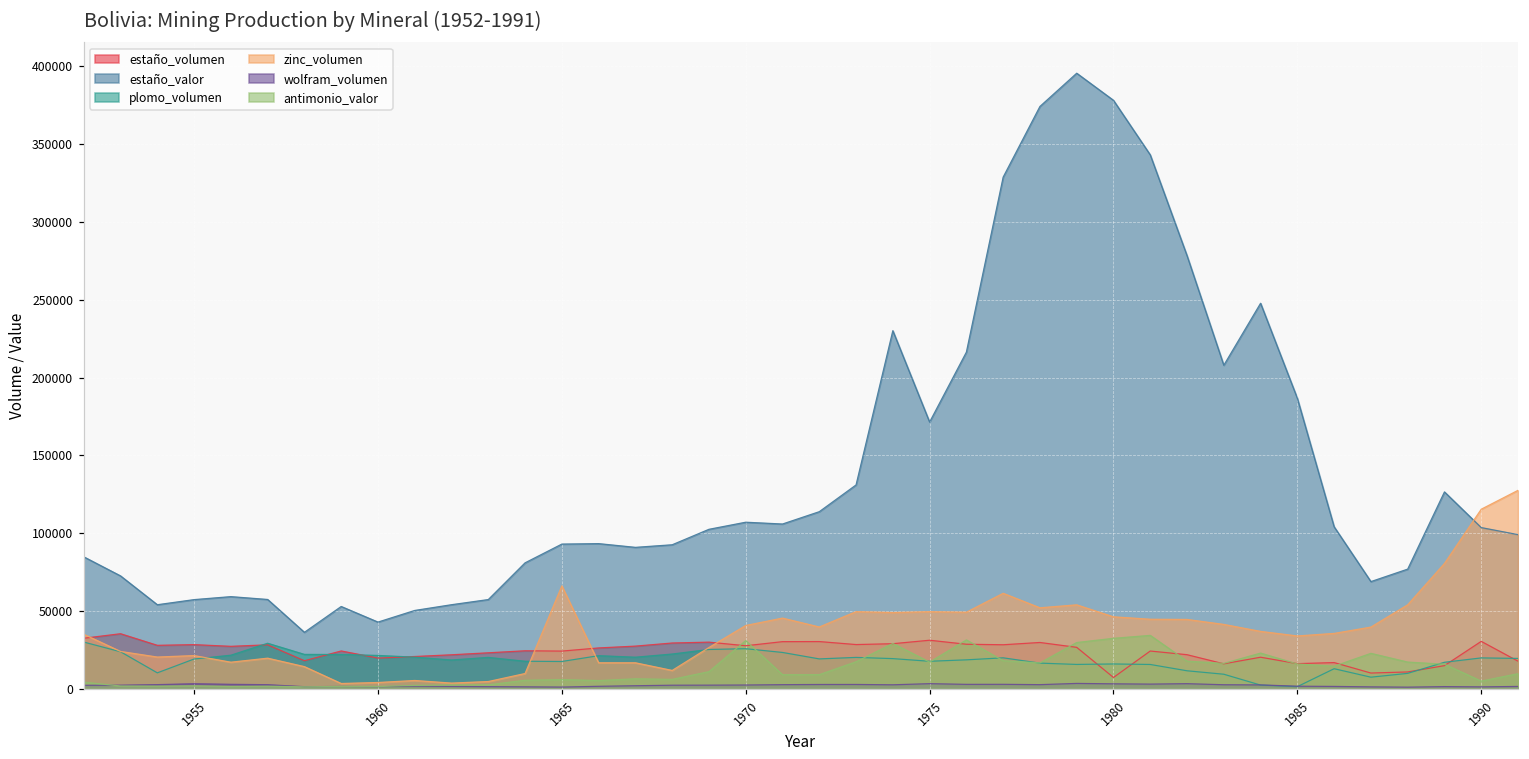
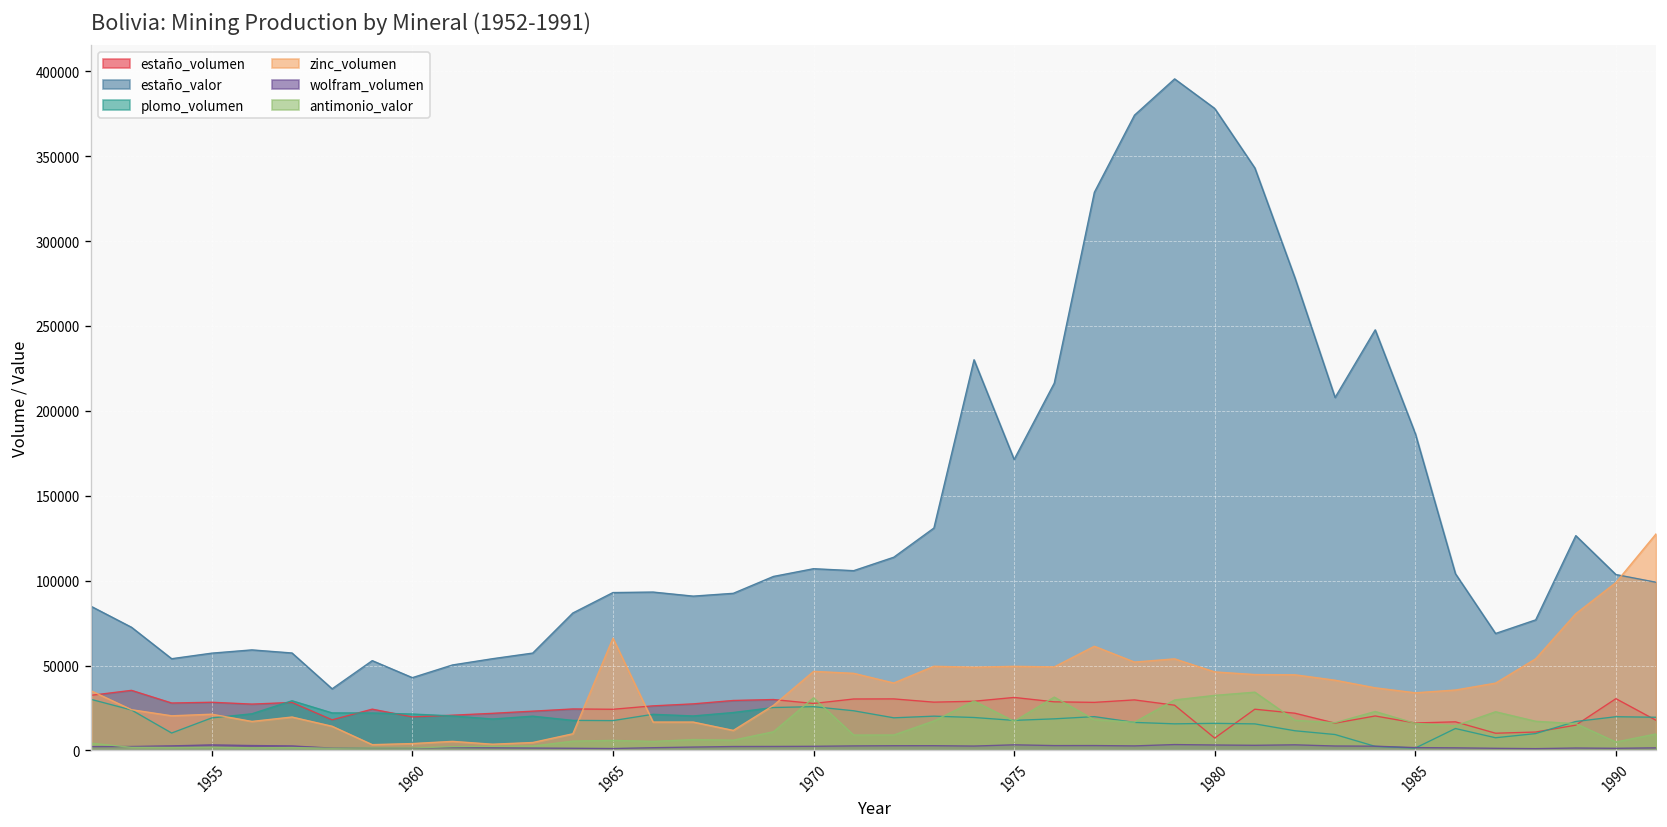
  {
    "estaño_volumen": {
      "1955": 28000,
      "1965": 24000,
      "1970": 28000,
      "1975": 31000,
      "1980": 7000,
      "1990": 30000
    },
    "zinc_volumen": {
      "1955": 21000,
      "1960": 4000,
      "1965": 66000,
-     "1970": 41000,
+     "1970": 47000,
      "1975": 50000,
      "1980": 46000,
      "1985": 34000,
-     "1990": 115000
+     "1990": 99000
    },
    "antimonio_valor": {
      "1965": 6000,
      "1970": 31000,
      "1980": 32000,
      "1990": 5000
    }
  }
